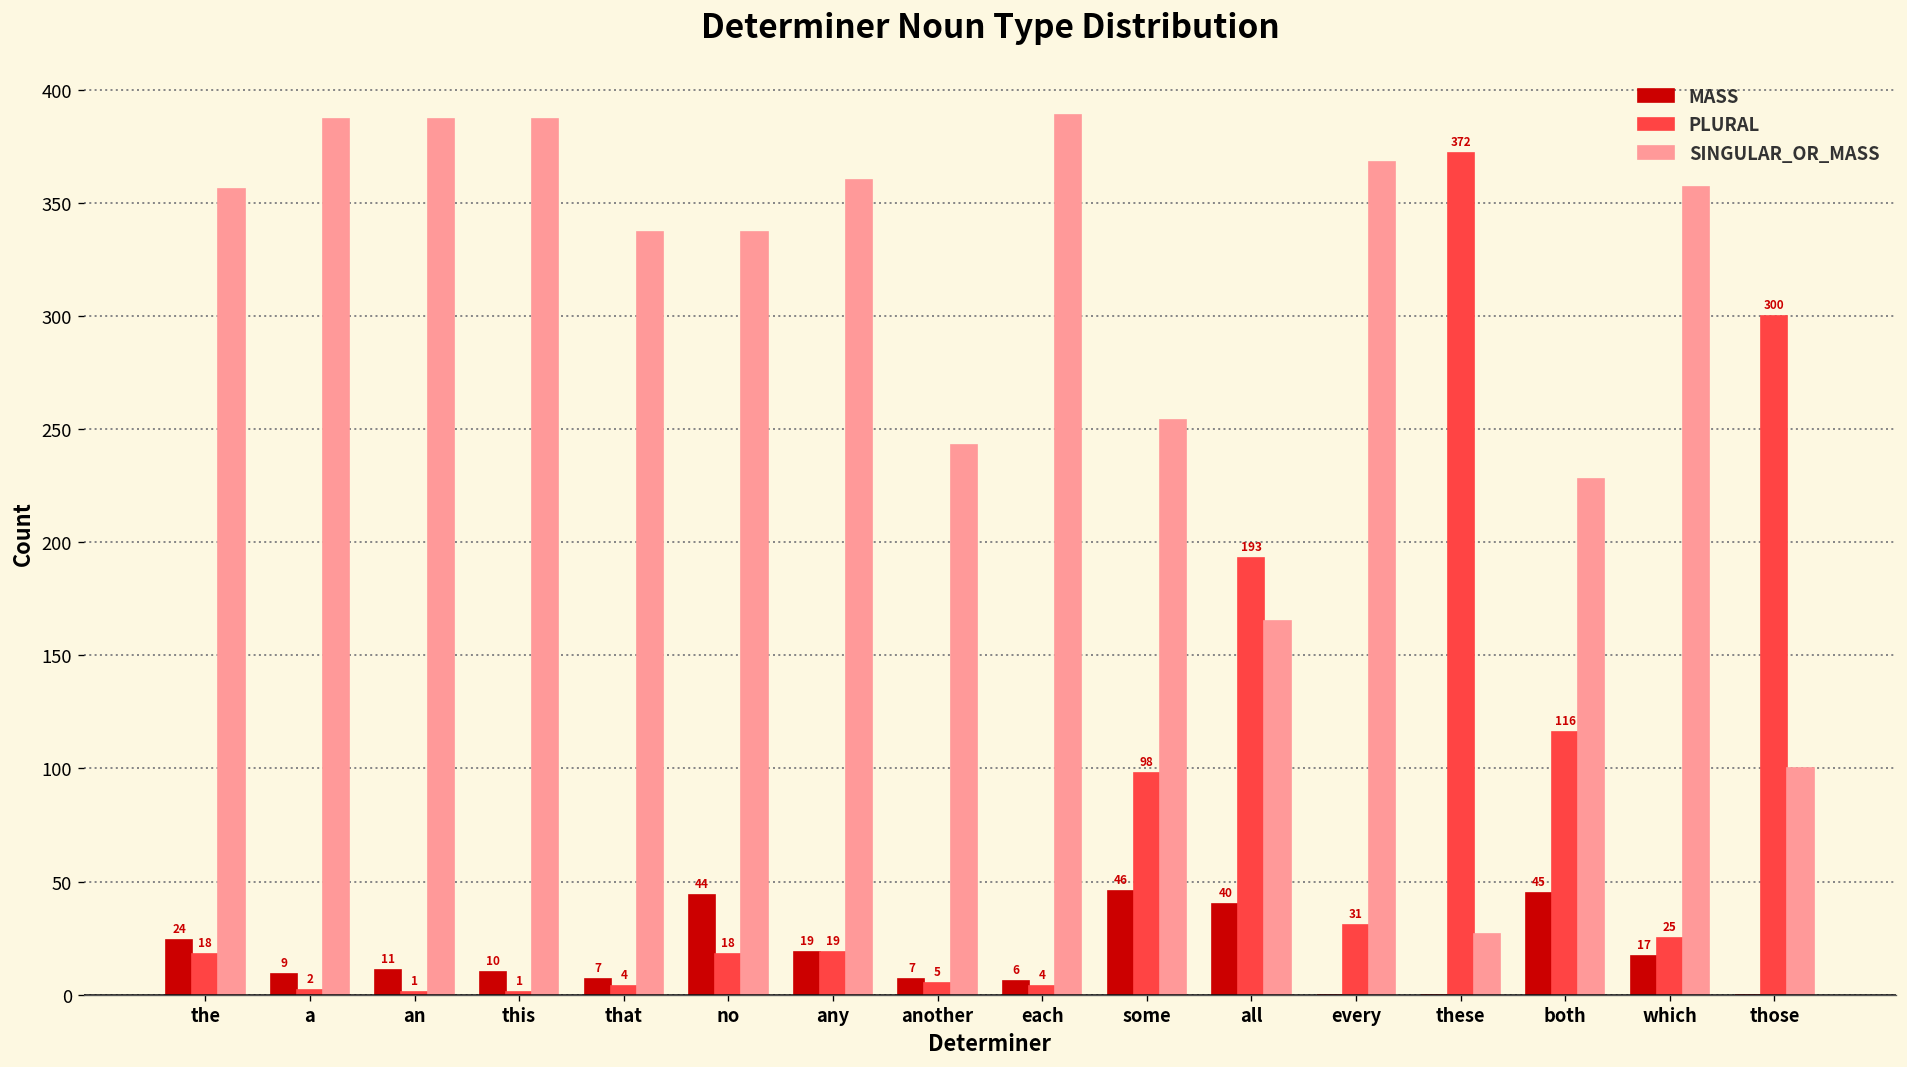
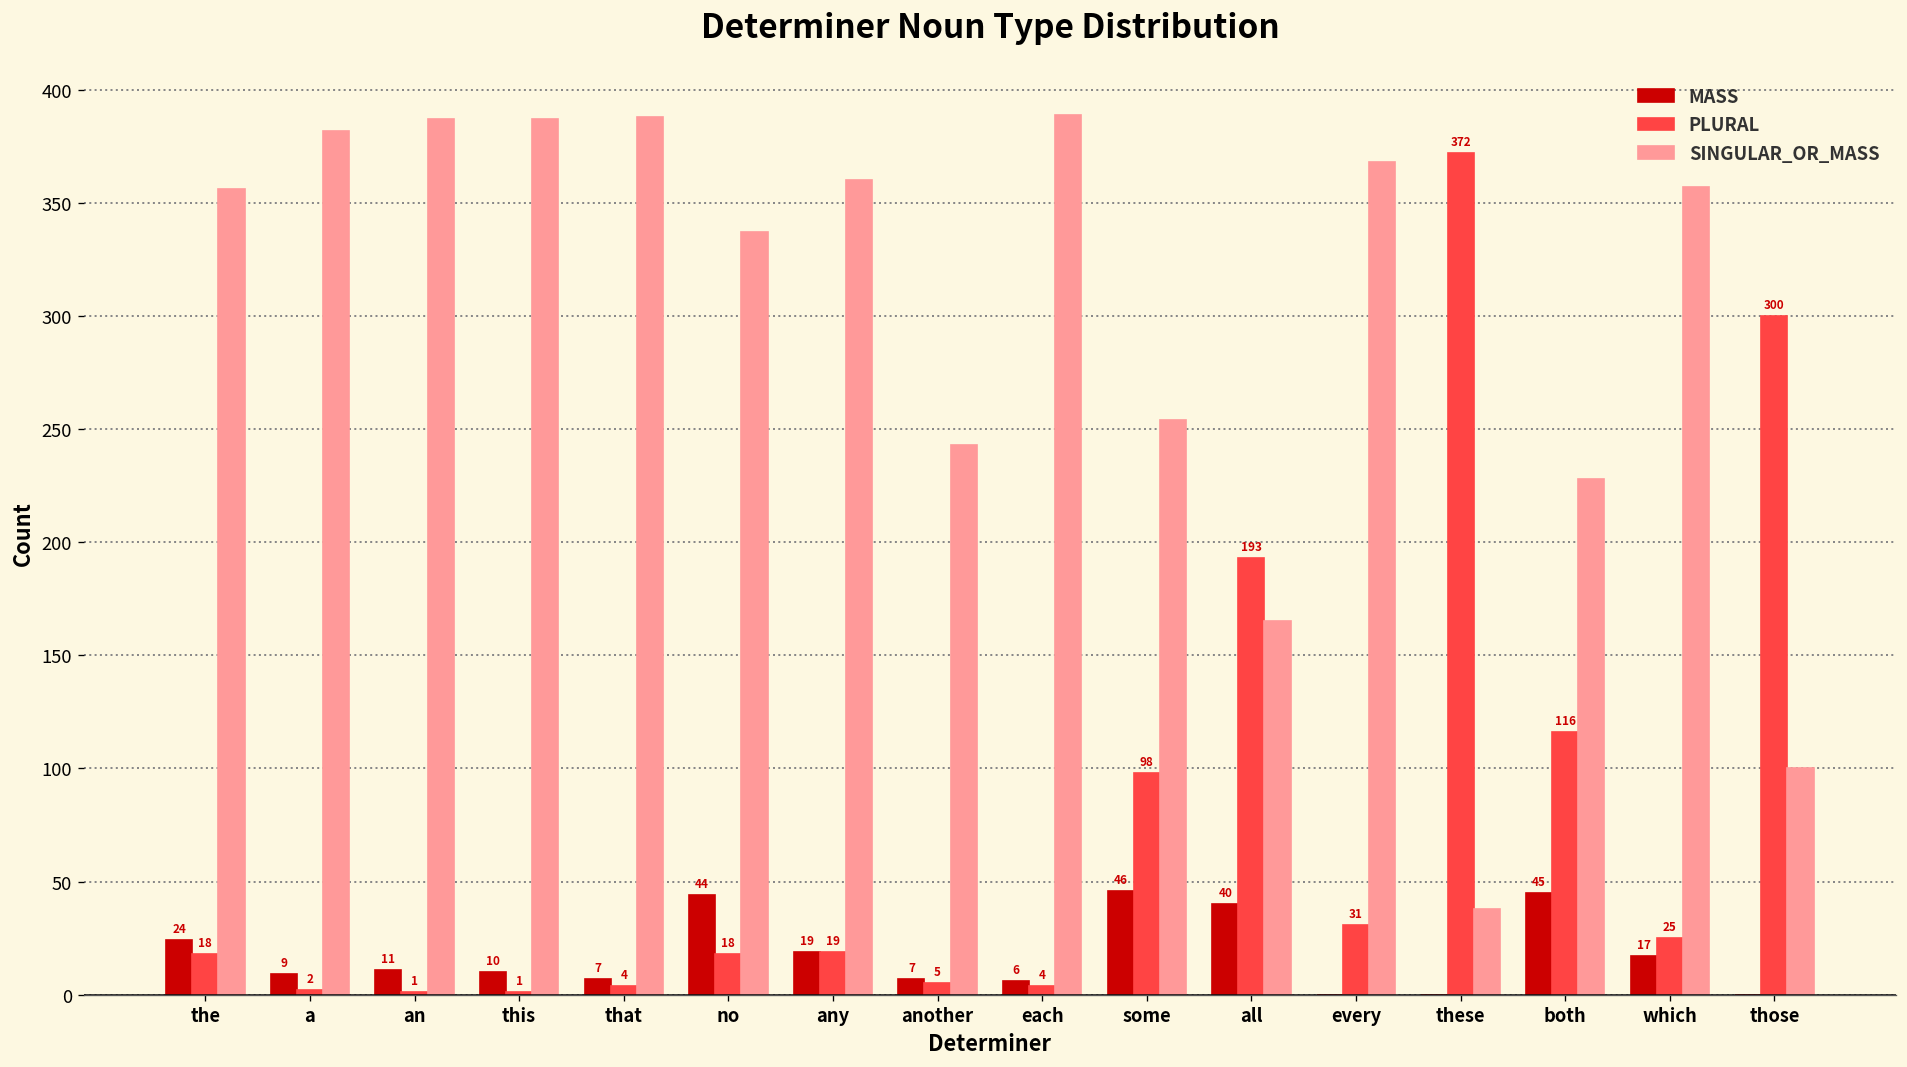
  {
    "MASS": {
      "the": 24,
      "a": 9,
      "an": 11,
      "this": 10,
      "that": 7,
      "no": 44,
      "any": 19,
      "another": 7,
      "each": 6,
      "some": 46,
      "all": 40,
      "both": 45,
      "which": 17
    },
    "PLURAL": {
      "the": 18,
      "a": 2,
      "an": 1,
      "this": 1,
      "that": 4,
      "no": 18,
      "any": 19,
      "another": 5,
      "each": 4,
      "some": 98,
      "all": 193,
      "every": 31,
      "these": 372,
      "both": 116,
      "which": 25,
      "those": 300
    },
    "SINGULAR_OR_MASS": {
      "the": 356,
-     "a": 387,
+     "a": 382,
      "an": 387,
      "this": 387,
-     "that": 337,
+     "that": 388,
      "no": 337,
      "any": 360,
      "another": 243,
      "each": 389,
      "some": 254,
      "all": 165,
      "every": 368,
-     "these": 27,
+     "these": 38,
      "both": 228,
      "which": 357,
      "those": 100
    }
  }
